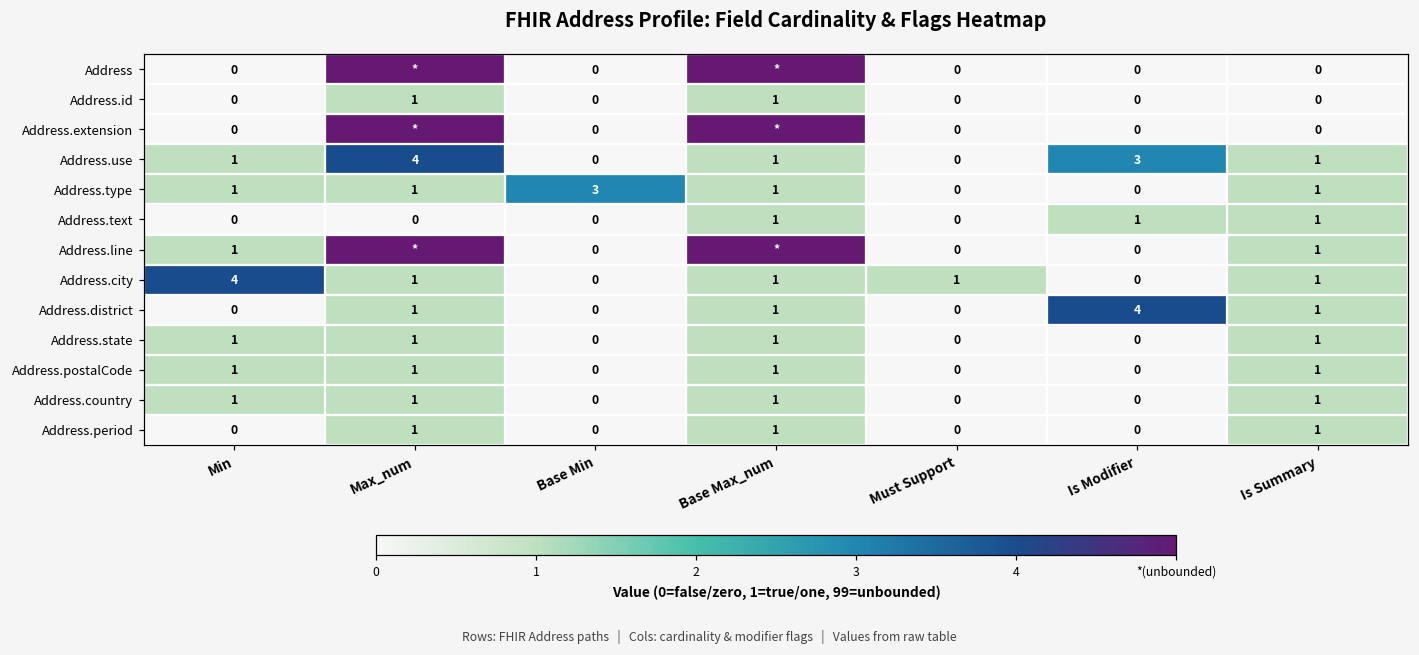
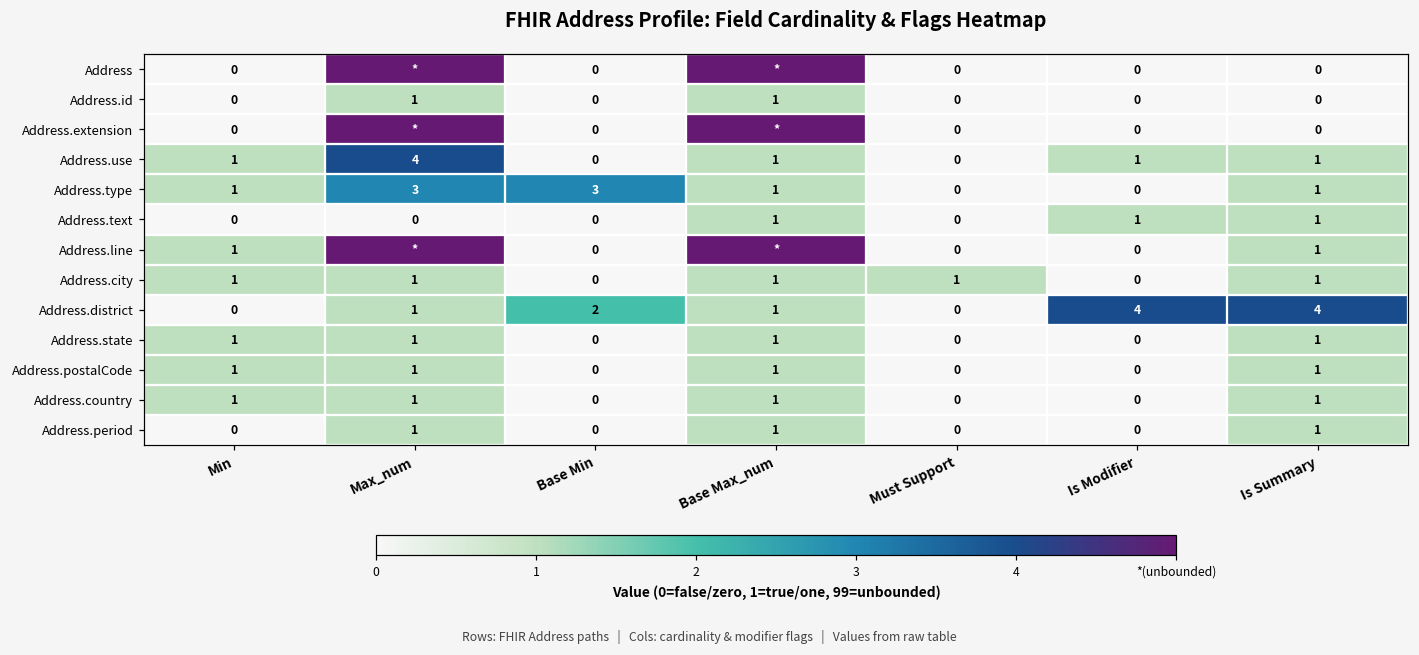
  {
    "Address": {
      "Min": 0,
      "Base Min": 0,
      "Must Support": 0,
      "Is Modifier": 0,
      "Is Summary": 0
    },
    "Address.id": {
      "Min": 0,
      "Max_num": 1,
      "Base Min": 0,
      "Base Max_num": 1,
      "Must Support": 0,
      "Is Modifier": 0,
      "Is Summary": 0
    },
    "Address.extension": {
      "Min": 0,
      "Base Min": 0,
      "Must Support": 0,
      "Is Modifier": 0,
      "Is Summary": 0
    },
    "Address.use": {
      "Min": 1,
      "Max_num": 4,
      "Base Min": 0,
      "Base Max_num": 1,
      "Must Support": 0,
-     "Is Modifier": 3,
+     "Is Modifier": 1,
      "Is Summary": 1
    },
    "Address.type": {
      "Min": 1,
-     "Max_num": 1,
+     "Max_num": 3,
      "Base Min": 3,
      "Base Max_num": 1,
      "Must Support": 0,
      "Is Modifier": 0,
      "Is Summary": 1
    },
    "Address.text": {
      "Min": 0,
      "Max_num": 0,
      "Base Min": 0,
      "Base Max_num": 1,
      "Must Support": 0,
      "Is Modifier": 1,
      "Is Summary": 1
    },
    "Address.line": {
      "Min": 1,
      "Base Min": 0,
      "Must Support": 0,
      "Is Modifier": 0,
      "Is Summary": 1
    },
    "Address.city": {
-     "Min": 4,
+     "Min": 1,
      "Max_num": 1,
      "Base Min": 0,
      "Base Max_num": 1,
      "Must Support": 1,
      "Is Modifier": 0,
      "Is Summary": 1
    },
    "Address.district": {
      "Min": 0,
      "Max_num": 1,
-     "Base Min": 0,
+     "Base Min": 2,
      "Base Max_num": 1,
      "Must Support": 0,
      "Is Modifier": 4,
-     "Is Summary": 1
+     "Is Summary": 4
    },
    "Address.state": {
      "Min": 1,
      "Max_num": 1,
      "Base Min": 0,
      "Base Max_num": 1,
      "Must Support": 0,
      "Is Modifier": 0,
      "Is Summary": 1
    },
    "Address.postalCode": {
      "Min": 1,
      "Max_num": 1,
      "Base Min": 0,
      "Base Max_num": 1,
      "Must Support": 0,
      "Is Modifier": 0,
      "Is Summary": 1
    },
    "Address.country": {
      "Min": 1,
      "Max_num": 1,
      "Base Min": 0,
      "Base Max_num": 1,
      "Must Support": 0,
      "Is Modifier": 0,
      "Is Summary": 1
    },
    "Address.period": {
      "Min": 0,
      "Max_num": 1,
      "Base Min": 0,
      "Base Max_num": 1,
      "Must Support": 0,
      "Is Modifier": 0,
      "Is Summary": 1
    }
  }
